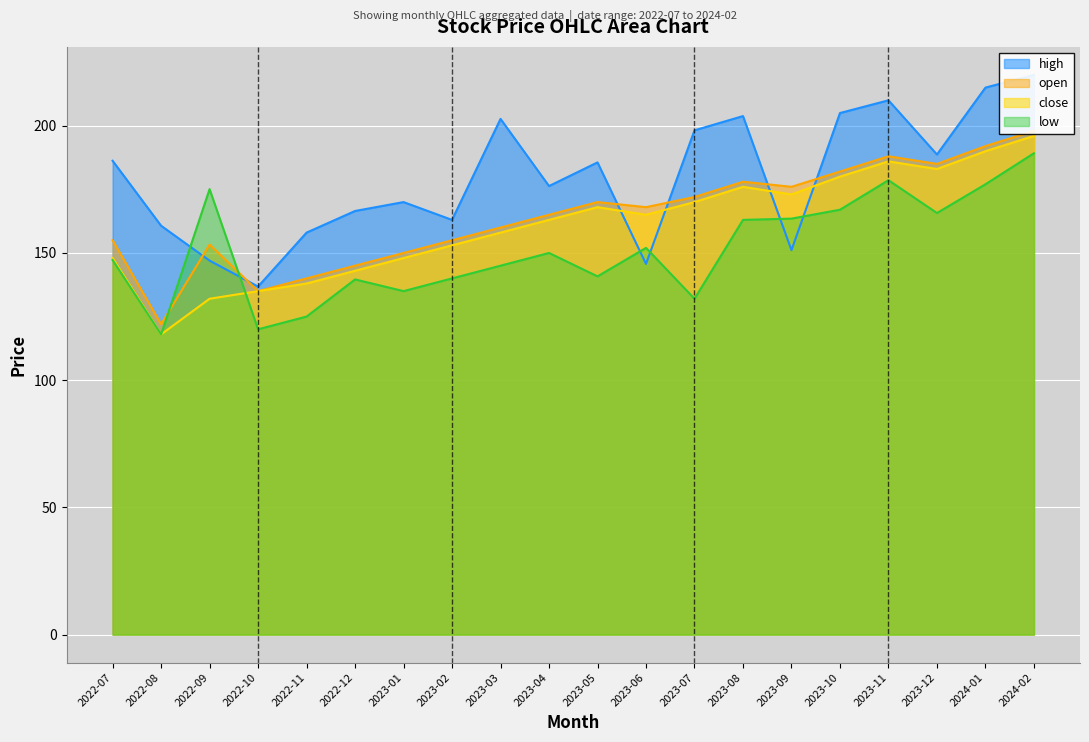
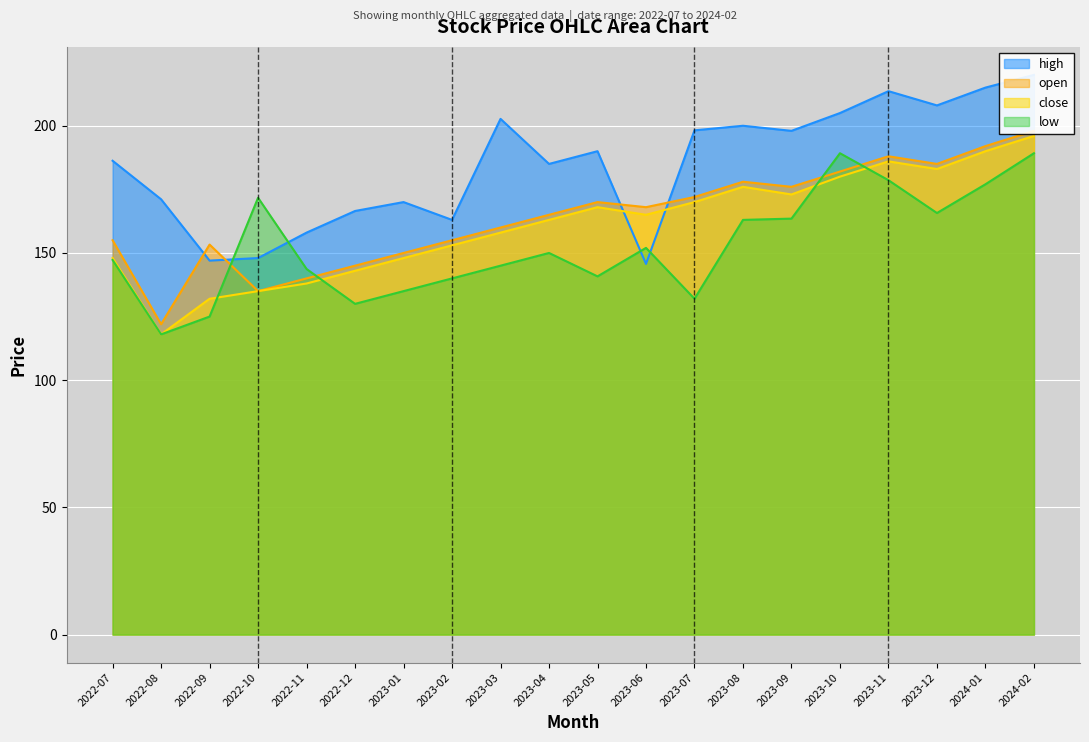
  {
    "high": {
      "2022-07": 186,
-     "2022-08": 161,
+     "2022-08": 171,
      "2022-09": 147,
-     "2022-10": 137,
+     "2022-10": 148,
      "2022-11": 158,
      "2022-12": 167,
      "2023-01": 170,
      "2023-02": 163,
      "2023-03": 203,
-     "2023-04": 176,
-     "2023-05": 186,
+     "2023-04": 185,
+     "2023-05": 190,
      "2023-06": 146,
      "2023-07": 198,
-     "2023-08": 204,
-     "2023-09": 151,
+     "2023-08": 200,
+     "2023-09": 198,
      "2023-10": 205,
-     "2023-11": 210,
-     "2023-12": 189,
+     "2023-11": 214,
+     "2023-12": 208,
      "2024-01": 215
    },
    "low": {
-     "2022-09": 175,
-     "2022-10": 120,
-     "2022-11": 125,
-     "2022-12": 140,
+     "2022-09": 125,
+     "2022-10": 172,
+     "2022-11": 144,
+     "2022-12": 130,
      "2023-01": 135,
      "2023-02": 140,
      "2023-03": 145,
      "2023-04": 150,
      "2023-05": 141,
      "2023-06": 152,
      "2023-07": 132,
      "2023-08": 163,
      "2023-09": 164,
-     "2023-10": 167,
+     "2023-10": 189,
      "2023-11": 179,
      "2023-12": 166,
      "2024-01": 177,
      "2024-02": 189
    }
  }
